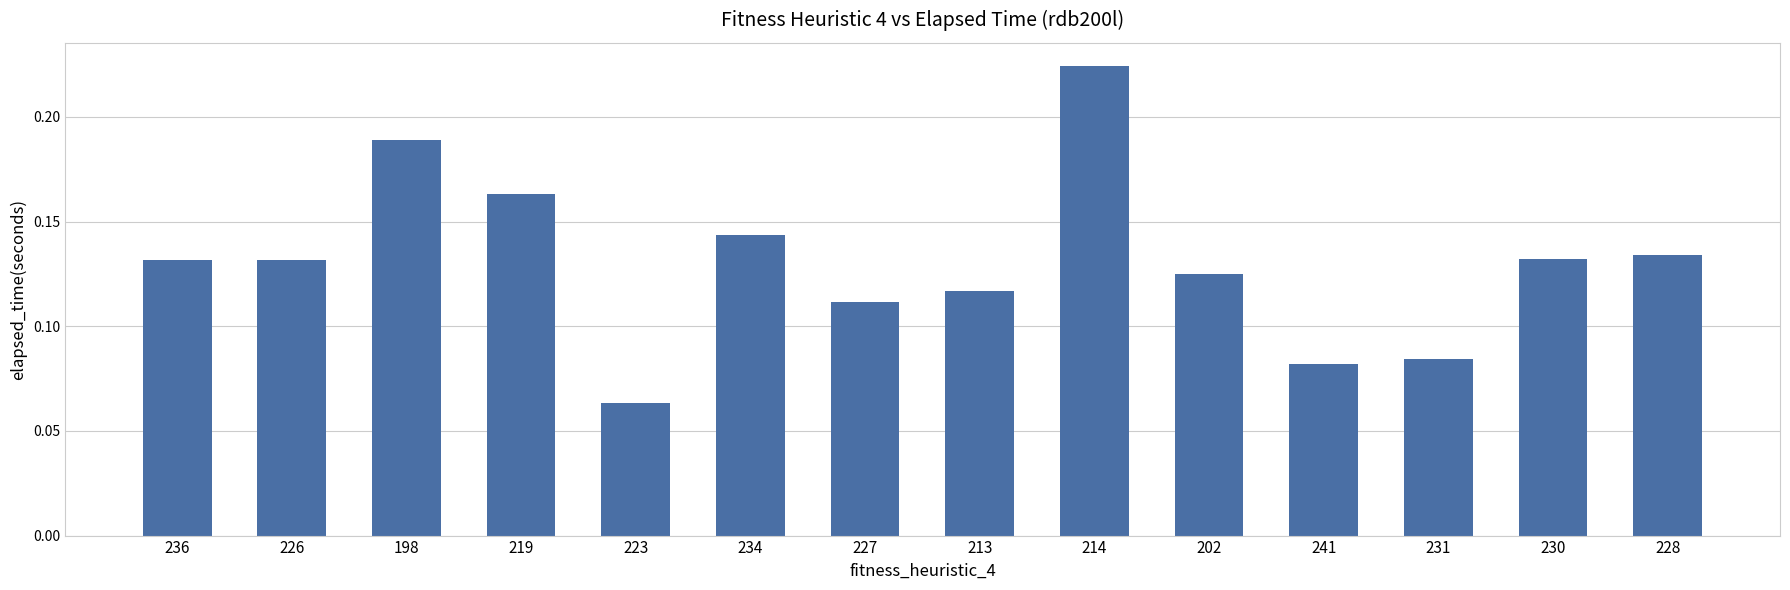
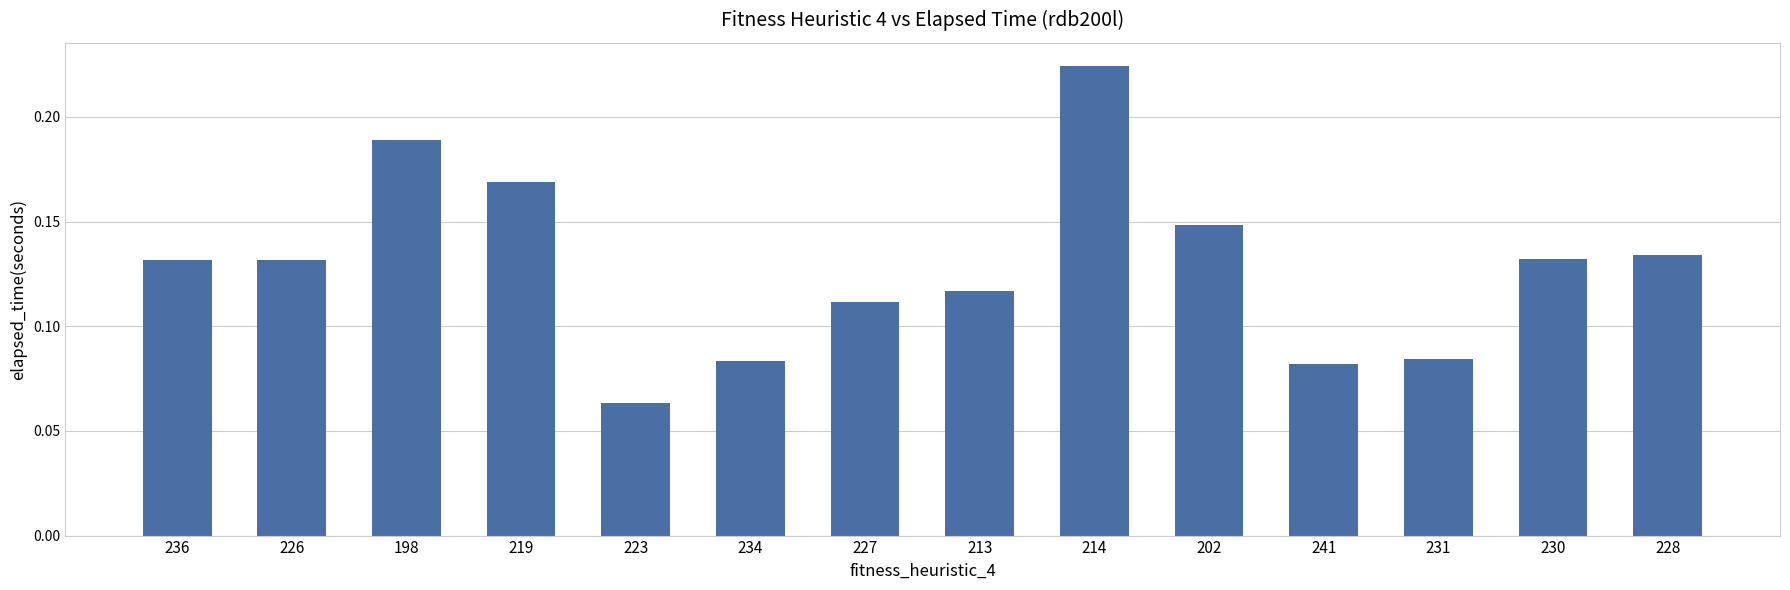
  {
    "236": 0.132,
    "226": 0.132,
    "198": 0.189,
-   "219": 0.163,
+   "219": 0.169,
    "223": 0.063,
-   "234": 0.144,
+   "234": 0.083,
    "227": 0.112,
    "213": 0.117,
    "214": 0.224,
-   "202": 0.125,
+   "202": 0.148,
    "241": 0.082,
    "231": 0.084,
    "230": 0.132,
    "228": 0.134
  }
